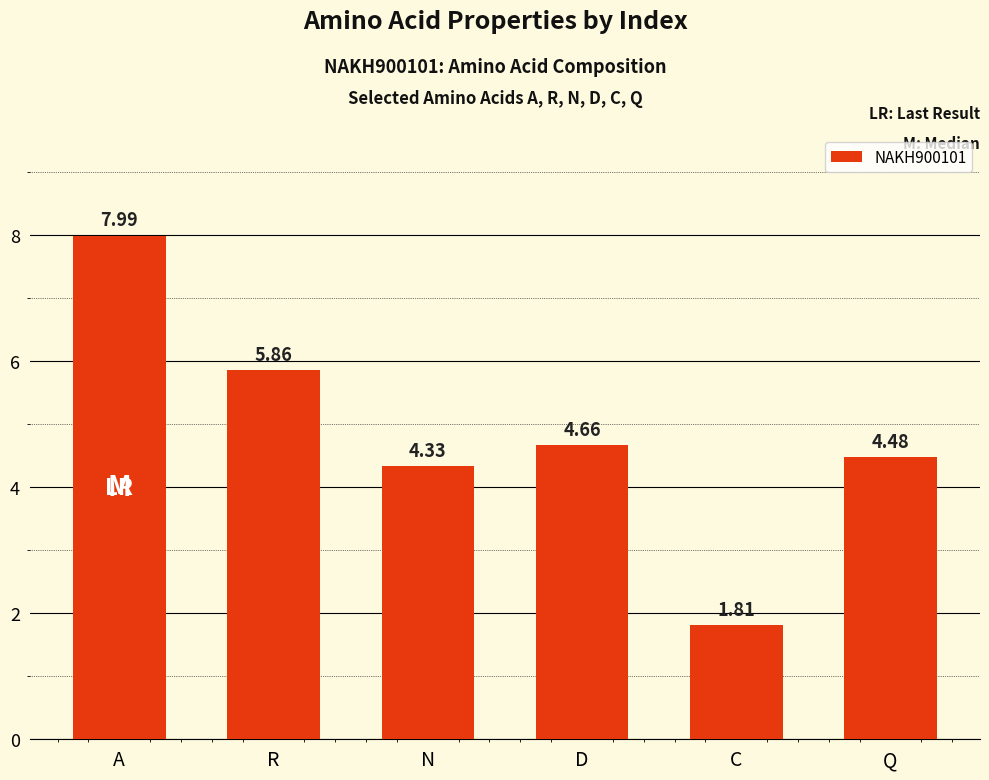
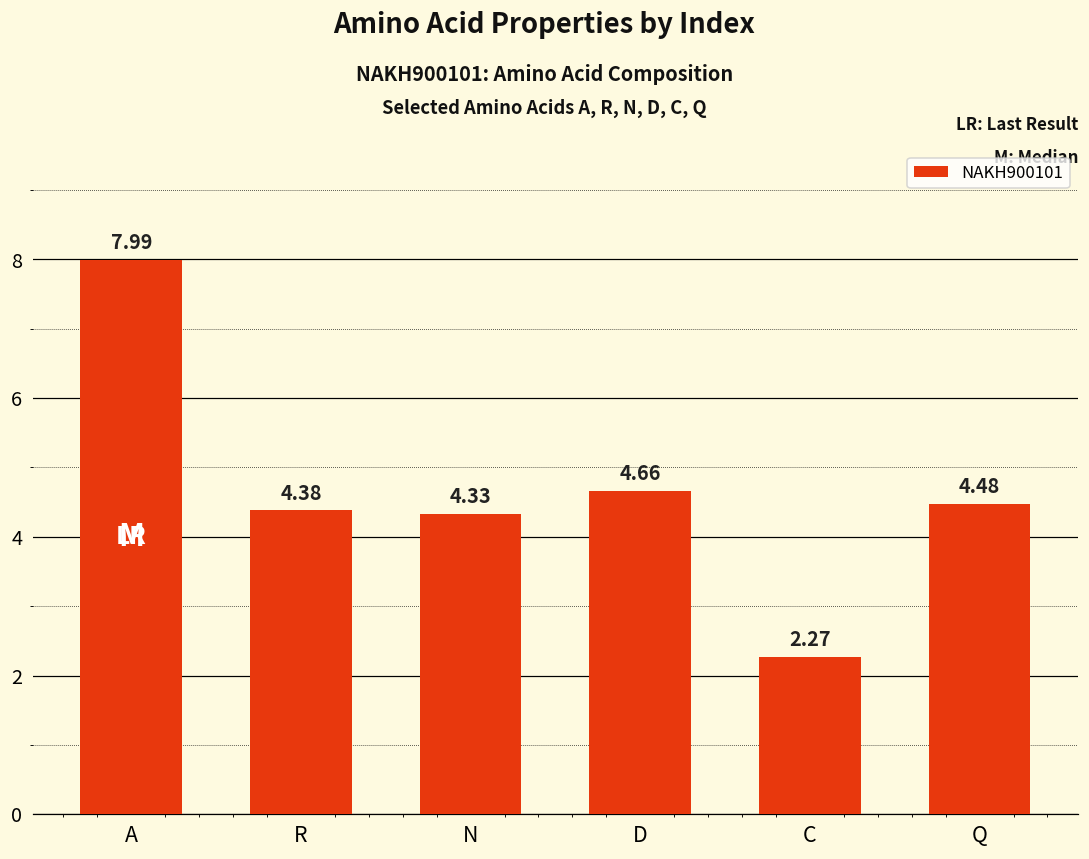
  {
    "A": 7.99,
-   "R": 5.86,
+   "R": 4.38,
    "N": 4.33,
    "D": 4.66,
-   "C": 1.81,
+   "C": 2.27,
    "Q": 4.48
  }
